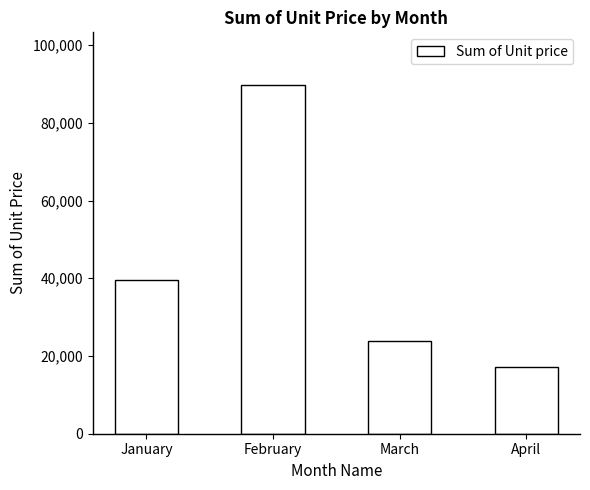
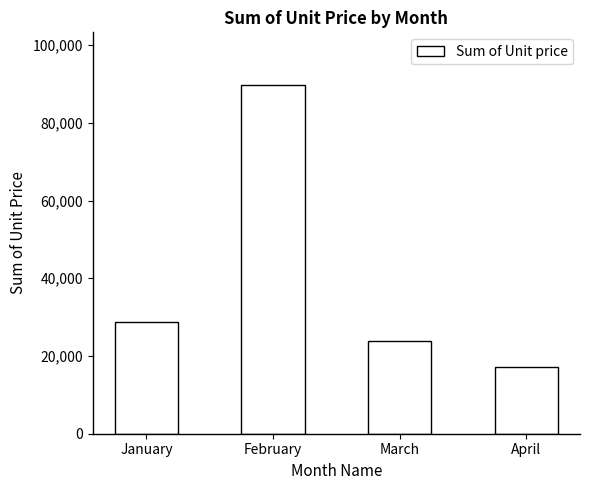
  {
-   "January": "40,000",
+   "January": "29,000",
    "February": "90,000",
    "March": "24,000",
    "April": "17,000"
  }
